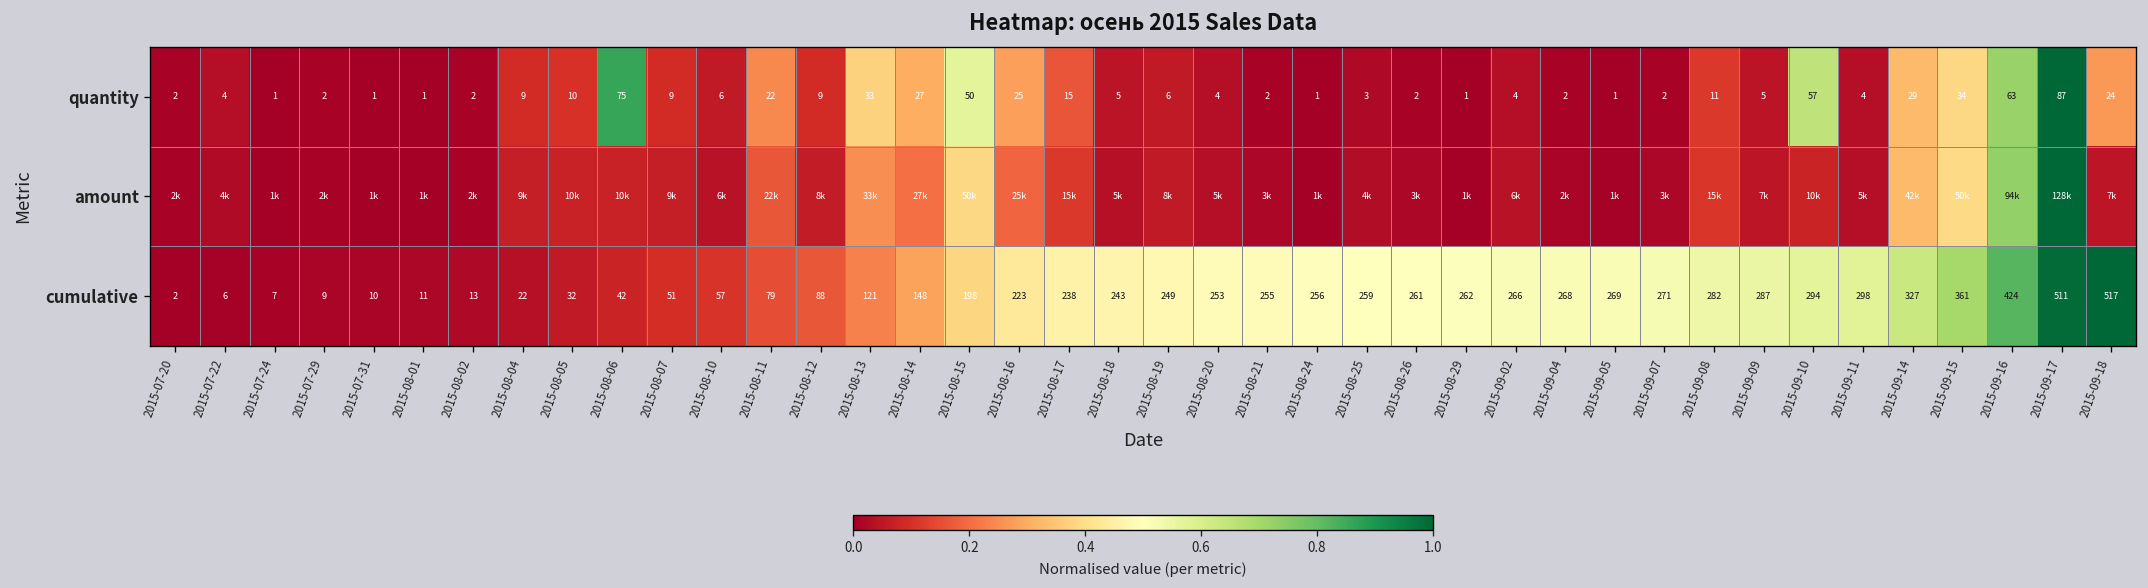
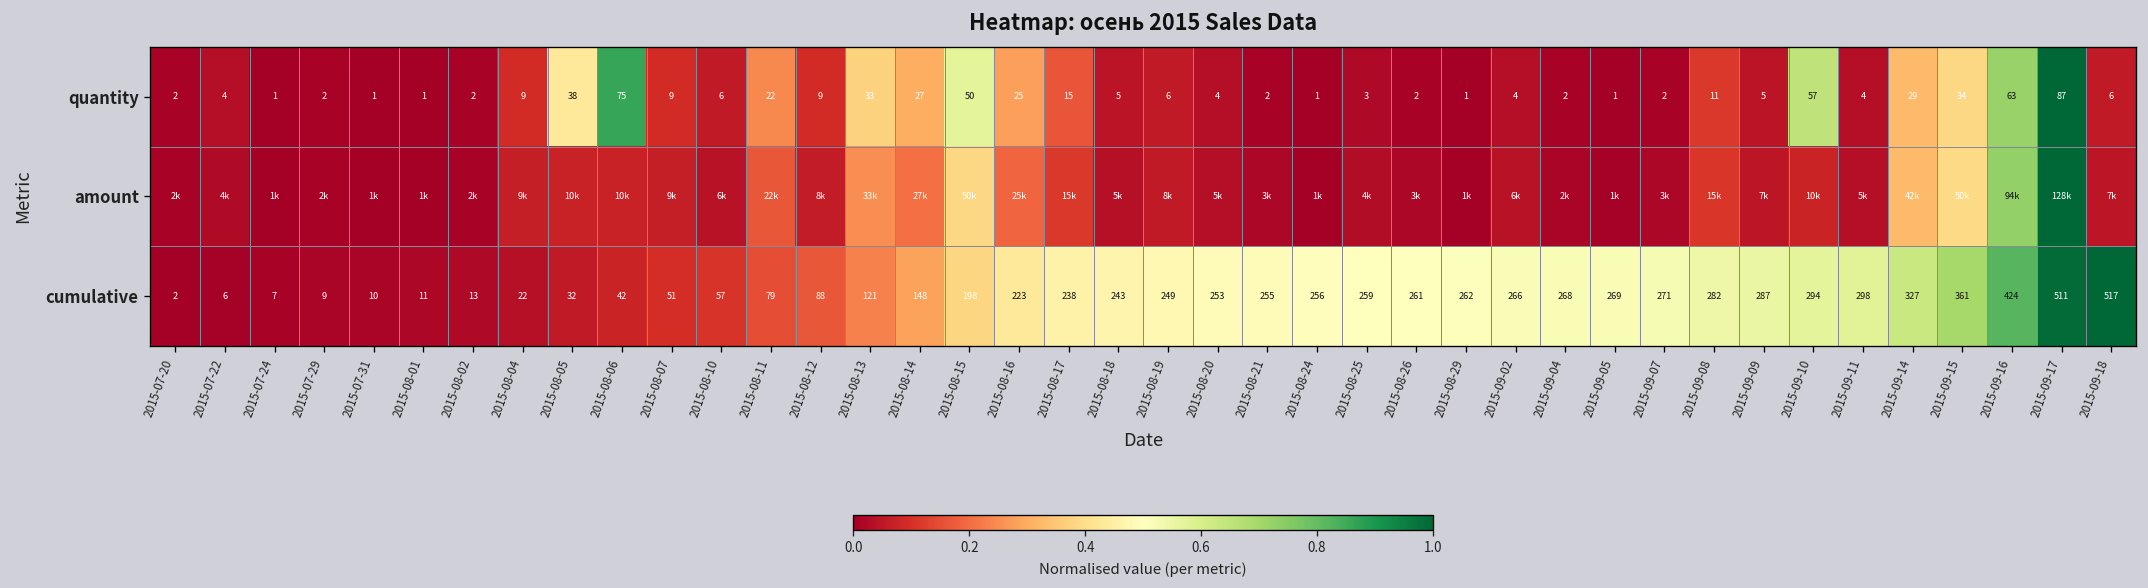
  {
    "quantity": {
      "2015-07-20": "2",
      "2015-07-22": "4",
      "2015-07-24": "1",
      "2015-07-29": "2",
      "2015-07-31": "1",
      "2015-08-01": "1",
      "2015-08-02": "2",
      "2015-08-04": "9",
-     "2015-08-05": "10",
+     "2015-08-05": "38",
      "2015-08-06": "75",
      "2015-08-07": "9",
      "2015-08-10": "6",
      "2015-08-11": "22",
      "2015-08-12": "9",
      "2015-08-13": "33",
      "2015-08-14": "27",
      "2015-08-15": "50",
      "2015-08-16": "25",
      "2015-08-17": "15",
      "2015-08-18": "5",
      "2015-08-19": "6",
      "2015-08-20": "4",
      "2015-08-21": "2",
      "2015-08-24": "1",
      "2015-08-25": "3",
      "2015-08-26": "2",
      "2015-08-29": "1",
      "2015-09-02": "4",
      "2015-09-04": "2",
      "2015-09-05": "1",
      "2015-09-07": "2",
      "2015-09-08": "11",
      "2015-09-09": "5",
      "2015-09-10": "57",
      "2015-09-11": "4",
      "2015-09-14": "29",
      "2015-09-15": "34",
      "2015-09-16": "63",
      "2015-09-17": "87",
-     "2015-09-18": "24"
+     "2015-09-18": "6"
    },
    "amount": {
      "2015-07-20": "2k",
      "2015-07-22": "4k",
      "2015-07-24": "1k",
      "2015-07-29": "2k",
      "2015-07-31": "1k",
      "2015-08-01": "1k",
      "2015-08-02": "2k",
      "2015-08-04": "9k",
      "2015-08-05": "10k",
      "2015-08-06": "10k",
      "2015-08-07": "9k",
      "2015-08-10": "6k",
      "2015-08-11": "22k",
      "2015-08-12": "8k",
      "2015-08-13": "33k",
      "2015-08-14": "27k",
      "2015-08-15": "50k",
      "2015-08-16": "25k",
      "2015-08-17": "15k",
      "2015-08-18": "5k",
      "2015-08-19": "8k",
      "2015-08-20": "5k",
      "2015-08-21": "3k",
      "2015-08-24": "1k",
      "2015-08-25": "4k",
      "2015-08-26": "3k",
      "2015-08-29": "1k",
      "2015-09-02": "6k",
      "2015-09-04": "2k",
      "2015-09-05": "1k",
      "2015-09-07": "3k",
      "2015-09-08": "15k",
      "2015-09-09": "7k",
      "2015-09-10": "10k",
      "2015-09-11": "5k",
      "2015-09-14": "42k",
      "2015-09-15": "50k",
      "2015-09-16": "94k",
      "2015-09-17": "128k",
      "2015-09-18": "7k"
    },
    "cumulative": {
      "2015-07-20": "2",
      "2015-07-22": "6",
      "2015-07-24": "7",
      "2015-07-29": "9",
      "2015-07-31": "10",
      "2015-08-01": "11",
      "2015-08-02": "13",
      "2015-08-04": "22",
      "2015-08-05": "32",
      "2015-08-06": "42",
      "2015-08-07": "51",
      "2015-08-10": "57",
      "2015-08-11": "79",
      "2015-08-12": "88",
      "2015-08-13": "121",
      "2015-08-14": "148",
      "2015-08-15": "198",
      "2015-08-16": "223",
      "2015-08-17": "238",
      "2015-08-18": "243",
      "2015-08-19": "249",
      "2015-08-20": "253",
      "2015-08-21": "255",
      "2015-08-24": "256",
      "2015-08-25": "259",
      "2015-08-26": "261",
      "2015-08-29": "262",
      "2015-09-02": "266",
      "2015-09-04": "268",
      "2015-09-05": "269",
      "2015-09-07": "271",
      "2015-09-08": "282",
      "2015-09-09": "287",
      "2015-09-10": "294",
      "2015-09-11": "298",
      "2015-09-14": "327",
      "2015-09-15": "361",
      "2015-09-16": "424",
      "2015-09-17": "511",
      "2015-09-18": "517"
    }
  }
